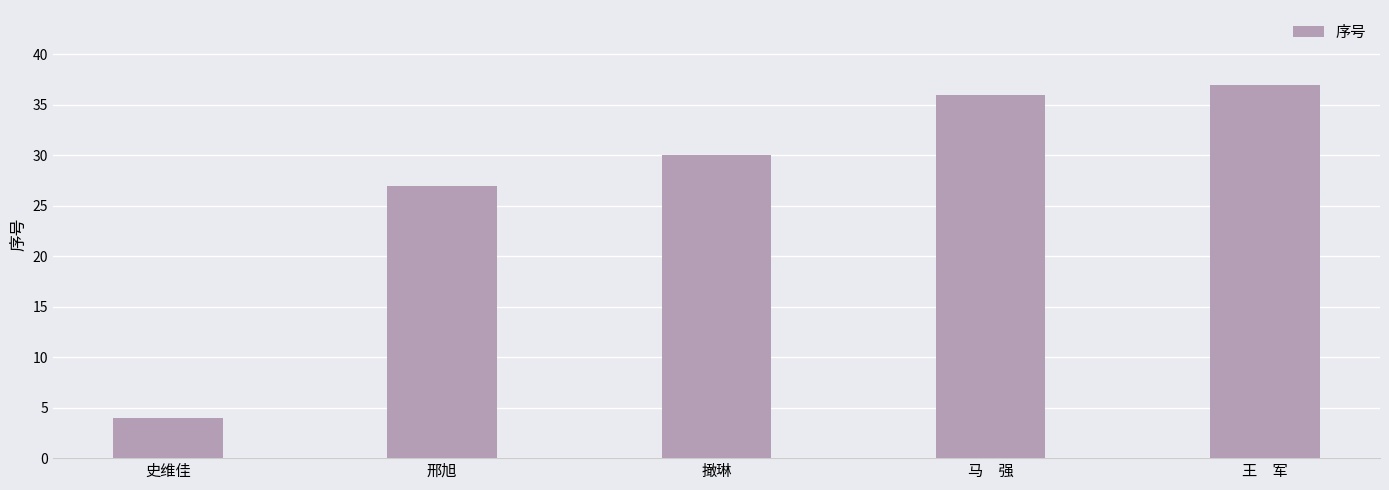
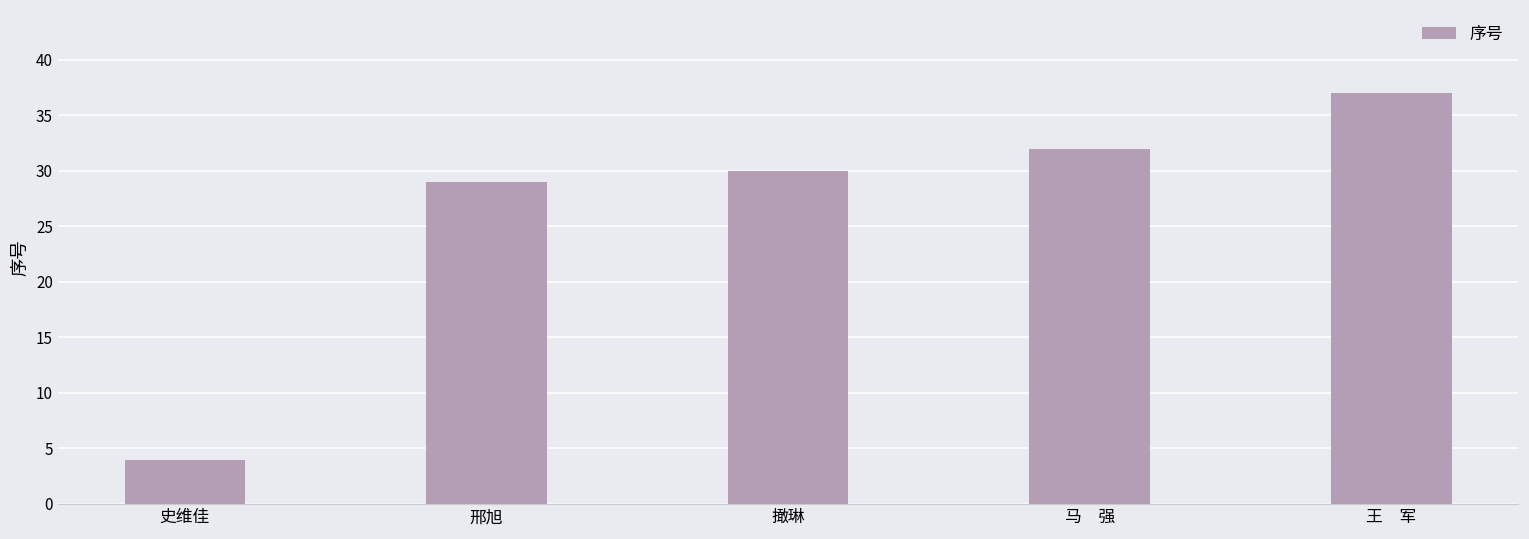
  {
    "史维佳": 4,
-   "邢旭": 27,
+   "邢旭": 29,
    "撖琳": 30,
-   "马 强": 36,
+   "马 强": 32,
    "王 军": 37
  }
